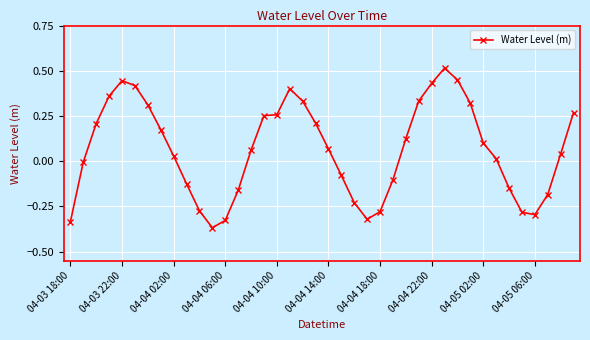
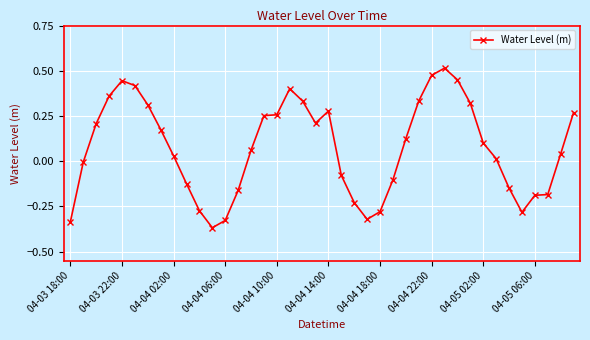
  {
    "04-03 18:00": -0.33,
    "04-03 22:00": 0.45,
    "04-04 02:00": 0.03,
    "04-04 06:00": -0.33,
    "04-04 10:00": 0.26,
-   "04-04 14:00": 0.07,
+   "04-04 14:00": 0.28,
    "04-04 18:00": -0.28,
-   "04-04 22:00": 0.43,
+   "04-04 22:00": 0.48,
    "04-05 02:00": 0.10,
-   "04-05 06:00": -0.30
+   "04-05 06:00": -0.19
  }
